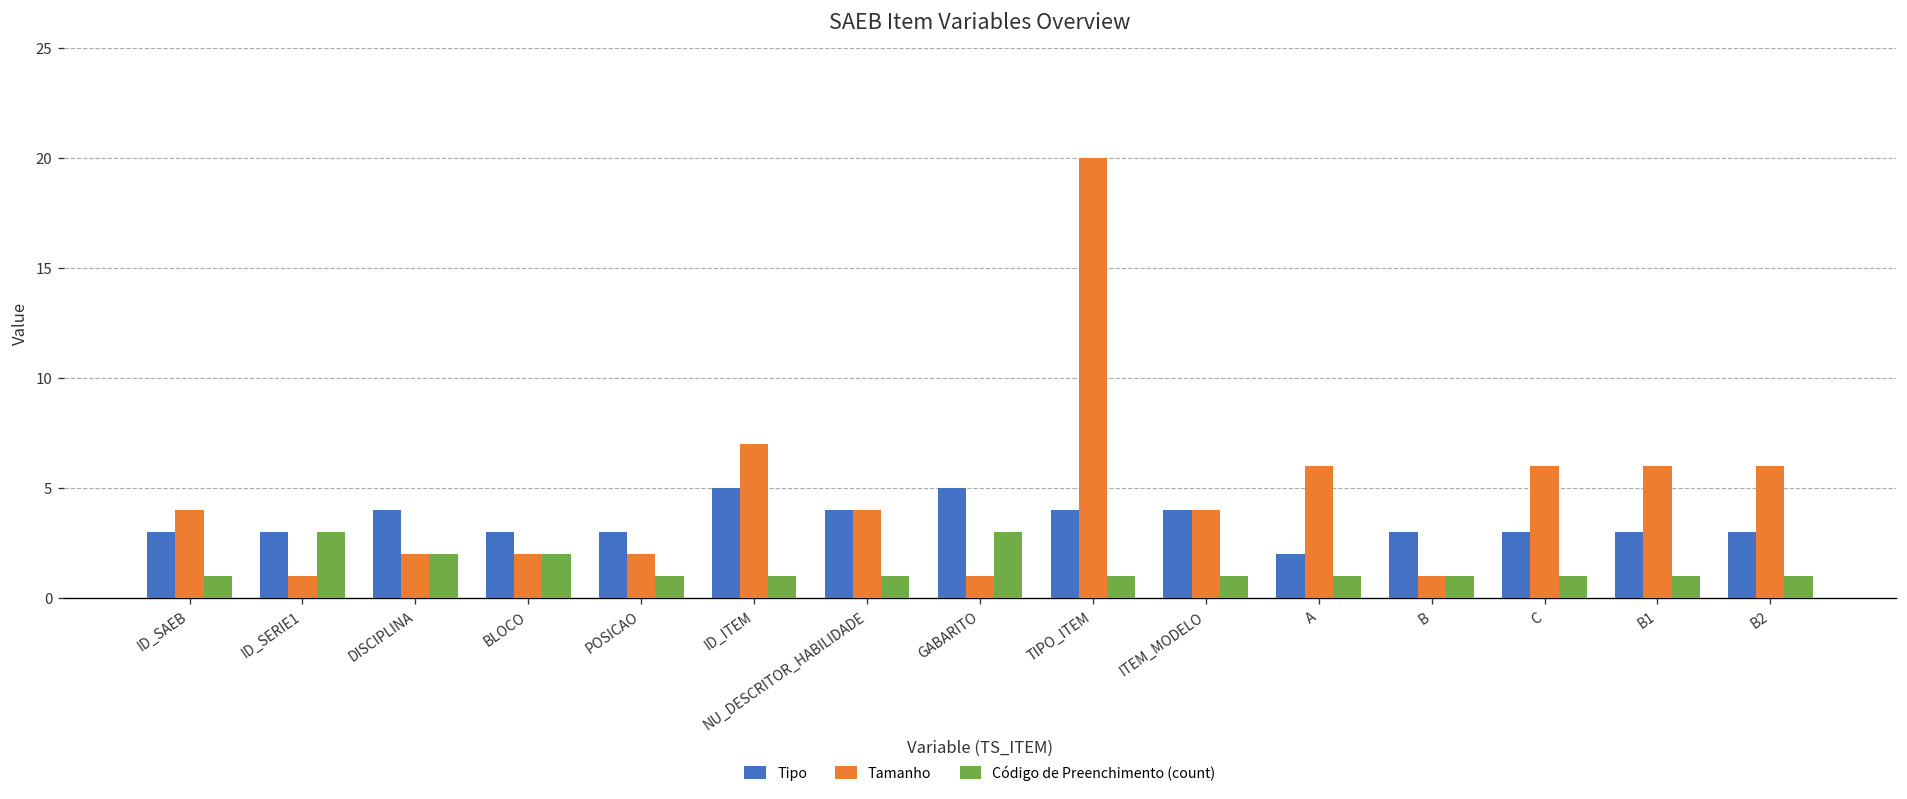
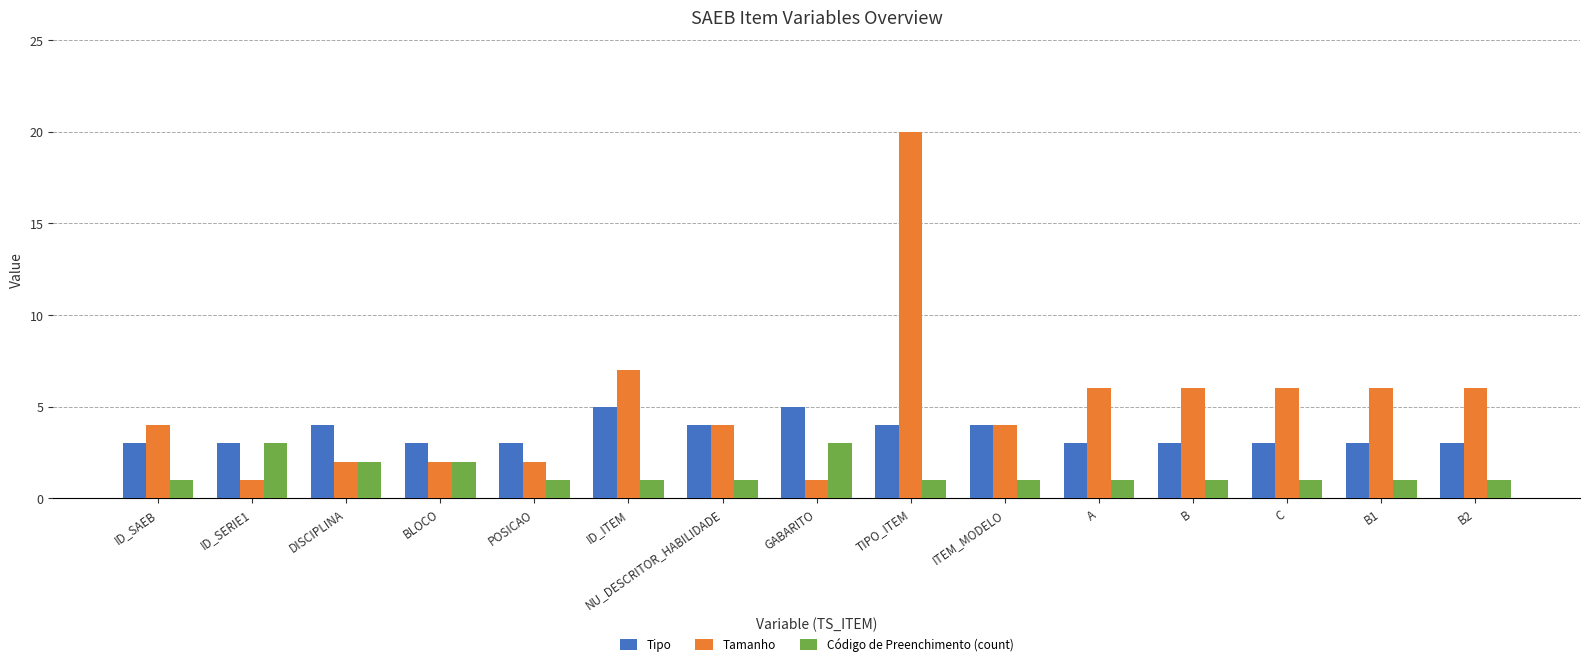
  {
    "Tipo": {
      "ID_SAEB": 3,
      "ID_SERIE1": 3,
      "DISCIPLINA": 4,
      "BLOCO": 3,
      "POSICAO": 3,
      "ID_ITEM": 5,
      "NU_DESCRITOR_HABILIDADE": 4,
      "GABARITO": 5,
      "TIPO_ITEM": 4,
      "ITEM_MODELO": 4,
-     "A": 2,
+     "A": 3,
      "B": 3,
      "C": 3,
      "B1": 3,
      "B2": 3
    },
    "Tamanho": {
      "ID_SAEB": 4,
      "ID_SERIE1": 1,
      "DISCIPLINA": 2,
      "BLOCO": 2,
      "POSICAO": 2,
      "ID_ITEM": 7,
      "NU_DESCRITOR_HABILIDADE": 4,
      "GABARITO": 1,
      "TIPO_ITEM": 20,
      "ITEM_MODELO": 4,
      "A": 6,
-     "B": 1,
+     "B": 6,
      "C": 6,
      "B1": 6,
      "B2": 6
    },
    "Código de Preenchimento (count)": {
      "ID_SAEB": 1,
      "ID_SERIE1": 3,
      "DISCIPLINA": 2,
      "BLOCO": 2,
      "POSICAO": 1,
      "ID_ITEM": 1,
      "NU_DESCRITOR_HABILIDADE": 1,
      "GABARITO": 3,
      "TIPO_ITEM": 1,
      "ITEM_MODELO": 1,
      "A": 1,
      "B": 1,
      "C": 1,
      "B1": 1,
      "B2": 1
    }
  }
